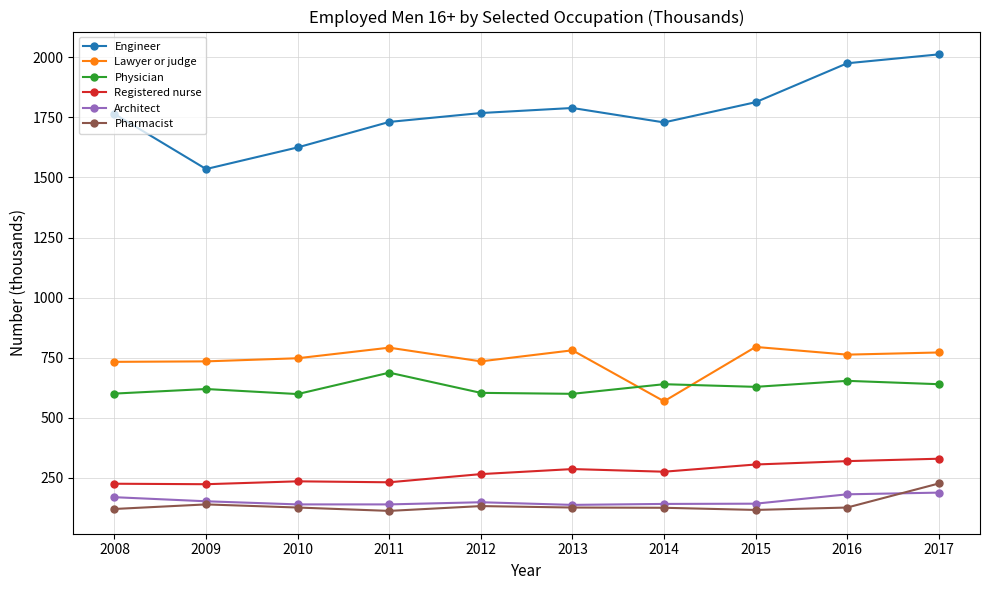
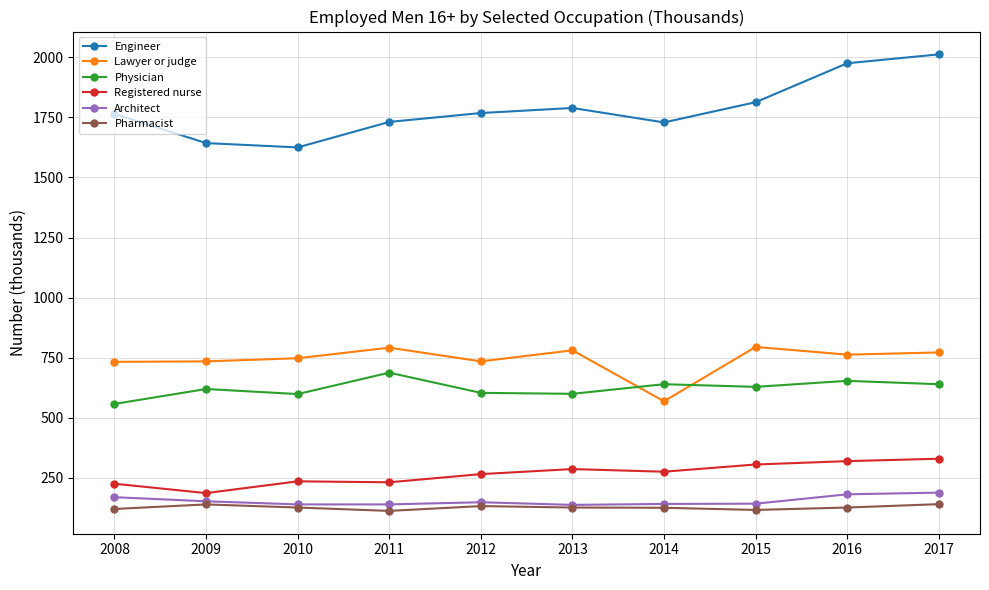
  {
    "Engineer": {
-     "2009": 1540,
+     "2009": 1640,
      "2010": 1630,
      "2011": 1730,
      "2012": 1770,
      "2013": 1790,
      "2014": 1730,
      "2015": 1810,
      "2016": 1980,
      "2017": 2010
    },
    "Lawyer or judge": {
      "2008": 730,
      "2009": 740,
      "2010": 750,
      "2011": 790,
      "2012": 740,
      "2013": 780,
      "2014": 570,
      "2015": 800,
      "2016": 760,
      "2017": 770
    },
    "Physician": {
-     "2008": 600,
+     "2008": 560,
      "2009": 620,
      "2010": 600,
      "2011": 690,
      "2012": 600,
      "2013": 600,
      "2014": 640,
      "2015": 630,
      "2016": 650,
      "2017": 640
    },
    "Registered nurse": {
      "2008": 230,
-     "2009": 220,
+     "2009": 190,
      "2010": 240,
      "2011": 230,
      "2012": 270,
      "2013": 290,
      "2014": 280,
      "2015": 310,
      "2016": 320,
      "2017": 330
    },
    "Architect": {
      "2008": 170,
      "2009": 150,
      "2010": 140,
      "2011": 140,
      "2012": 150,
      "2013": 140,
      "2014": 140,
      "2015": 140,
      "2016": 180,
      "2017": 190
    },
    "Pharmacist": {
      "2008": 120,
      "2009": 140,
      "2010": 130,
      "2011": 110,
      "2012": 130,
      "2013": 130,
      "2014": 130,
      "2015": 120,
      "2016": 130,
-     "2017": 230
+     "2017": 140
    }
  }
